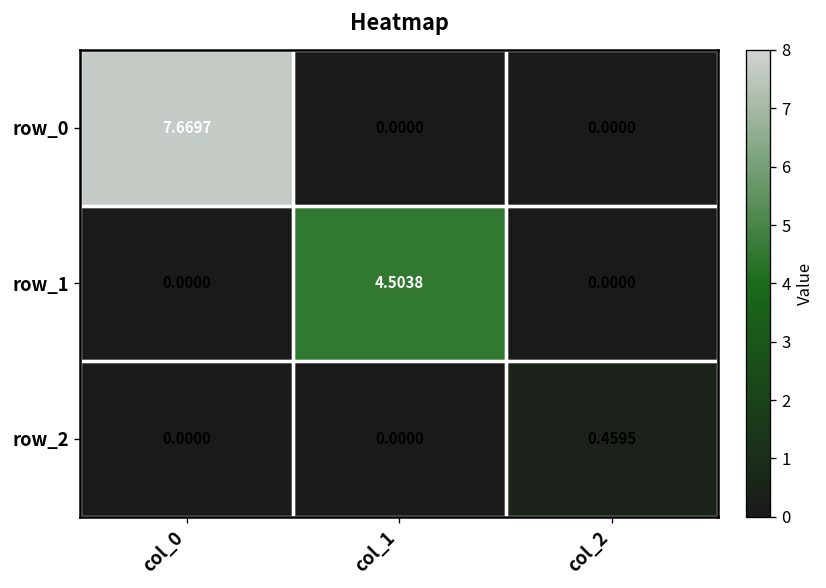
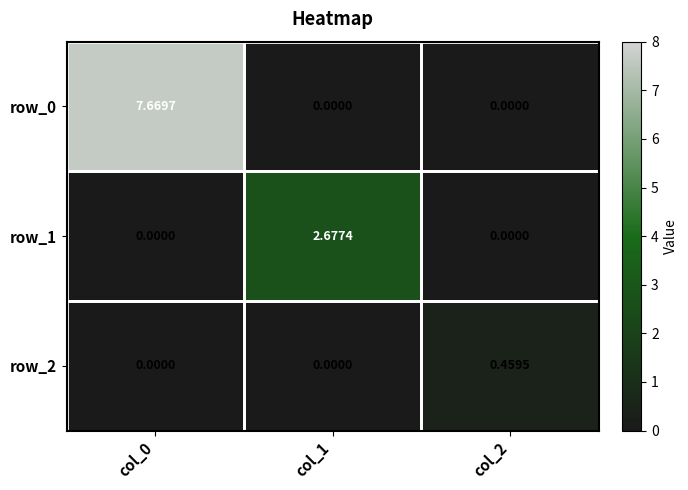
  {
    "row_0": {
      "col_0": 7.6697
    },
    "row_1": {
-     "col_1": 4.5038
+     "col_1": 2.6774
    }
  }
